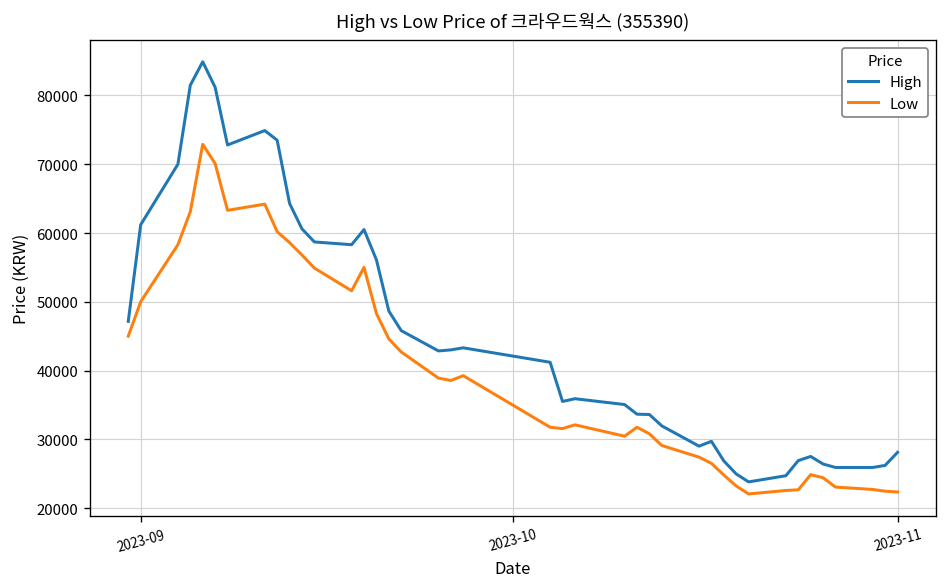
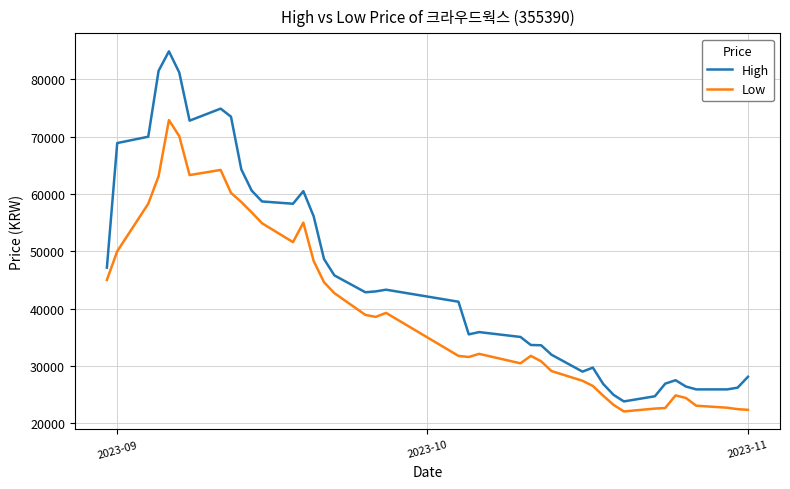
  {
    "High": {
-     "2023-09": 61000,
+     "2023-09": 69000,
      "2023-11": 28000
    },
    "Low": {
      "2023-09": 50000,
      "2023-11": 22000
    }
  }
